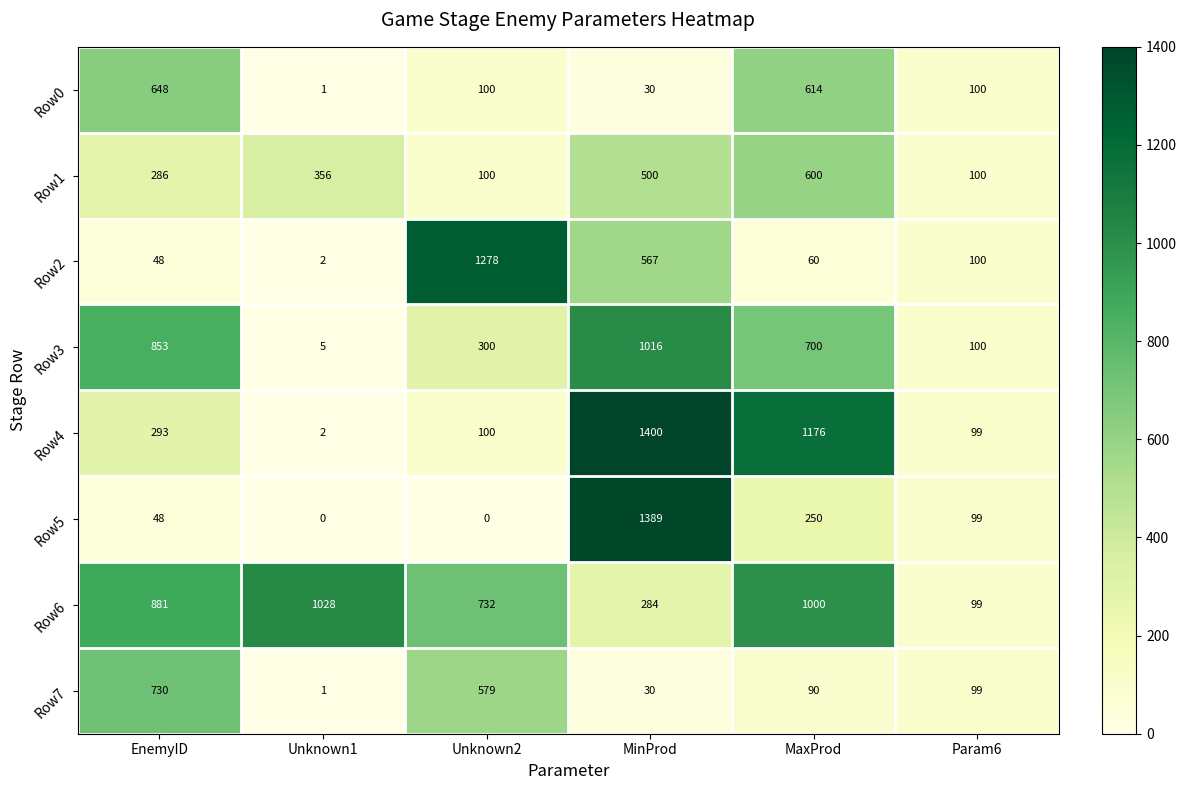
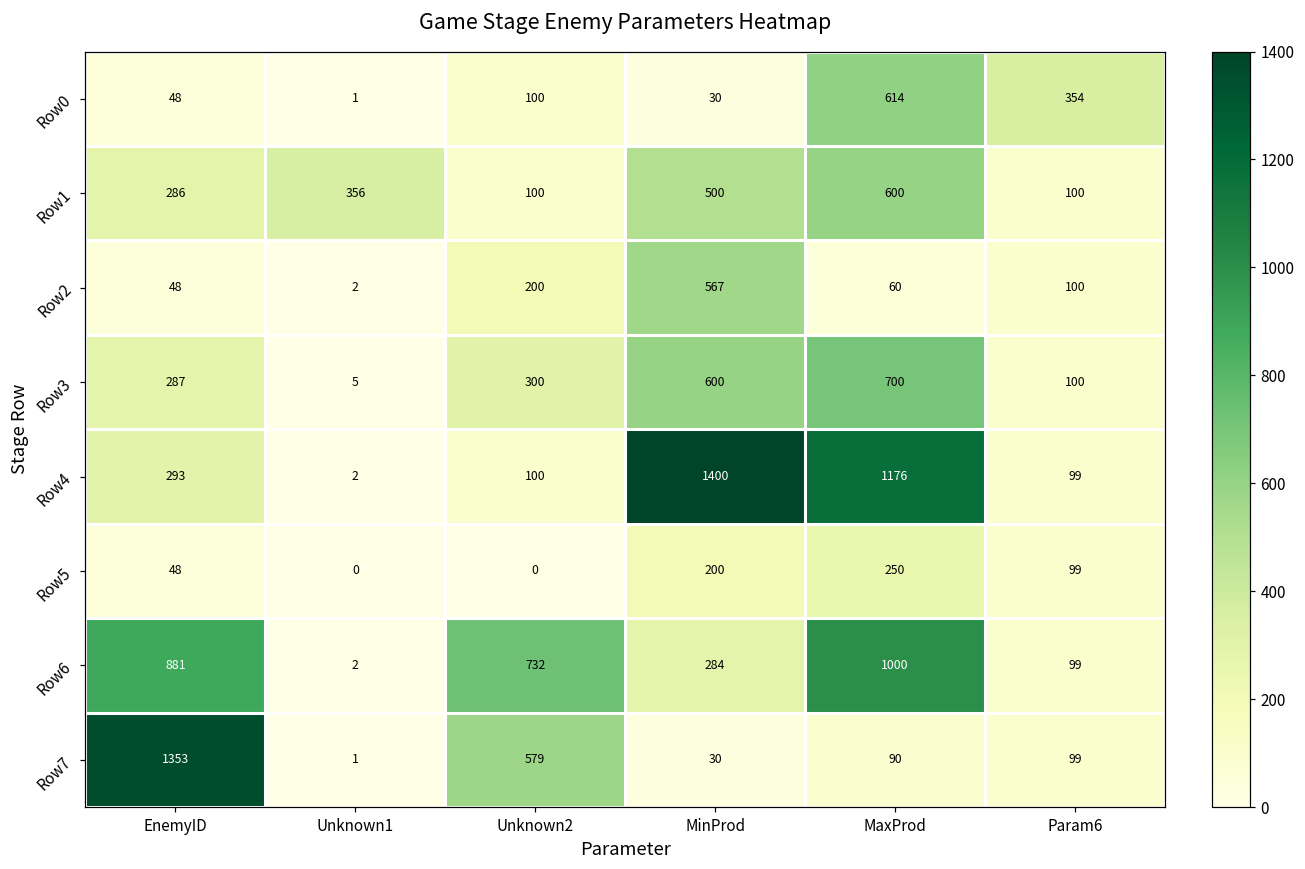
  {
    "Row0": {
-     "EnemyID": 648,
+     "EnemyID": 48,
      "Unknown1": 1,
      "Unknown2": 100,
      "MinProd": 30,
      "MaxProd": 614,
-     "Param6": 100
+     "Param6": 354
    },
    "Row1": {
      "EnemyID": 286,
      "Unknown1": 356,
      "Unknown2": 100,
      "MinProd": 500,
      "MaxProd": 600,
      "Param6": 100
    },
    "Row2": {
      "EnemyID": 48,
      "Unknown1": 2,
-     "Unknown2": 1278,
+     "Unknown2": 200,
      "MinProd": 567,
      "MaxProd": 60,
      "Param6": 100
    },
    "Row3": {
-     "EnemyID": 853,
+     "EnemyID": 287,
      "Unknown1": 5,
      "Unknown2": 300,
-     "MinProd": 1016,
+     "MinProd": 600,
      "MaxProd": 700,
      "Param6": 100
    },
    "Row4": {
      "EnemyID": 293,
      "Unknown1": 2,
      "Unknown2": 100,
      "MinProd": 1400,
      "MaxProd": 1176,
      "Param6": 99
    },
    "Row5": {
      "EnemyID": 48,
      "Unknown1": 0,
      "Unknown2": 0,
-     "MinProd": 1389,
+     "MinProd": 200,
      "MaxProd": 250,
      "Param6": 99
    },
    "Row6": {
      "EnemyID": 881,
-     "Unknown1": 1028,
+     "Unknown1": 2,
      "Unknown2": 732,
      "MinProd": 284,
      "MaxProd": 1000,
      "Param6": 99
    },
    "Row7": {
-     "EnemyID": 730,
+     "EnemyID": 1353,
      "Unknown1": 1,
      "Unknown2": 579,
      "MinProd": 30,
      "MaxProd": 90,
      "Param6": 99
    }
  }
